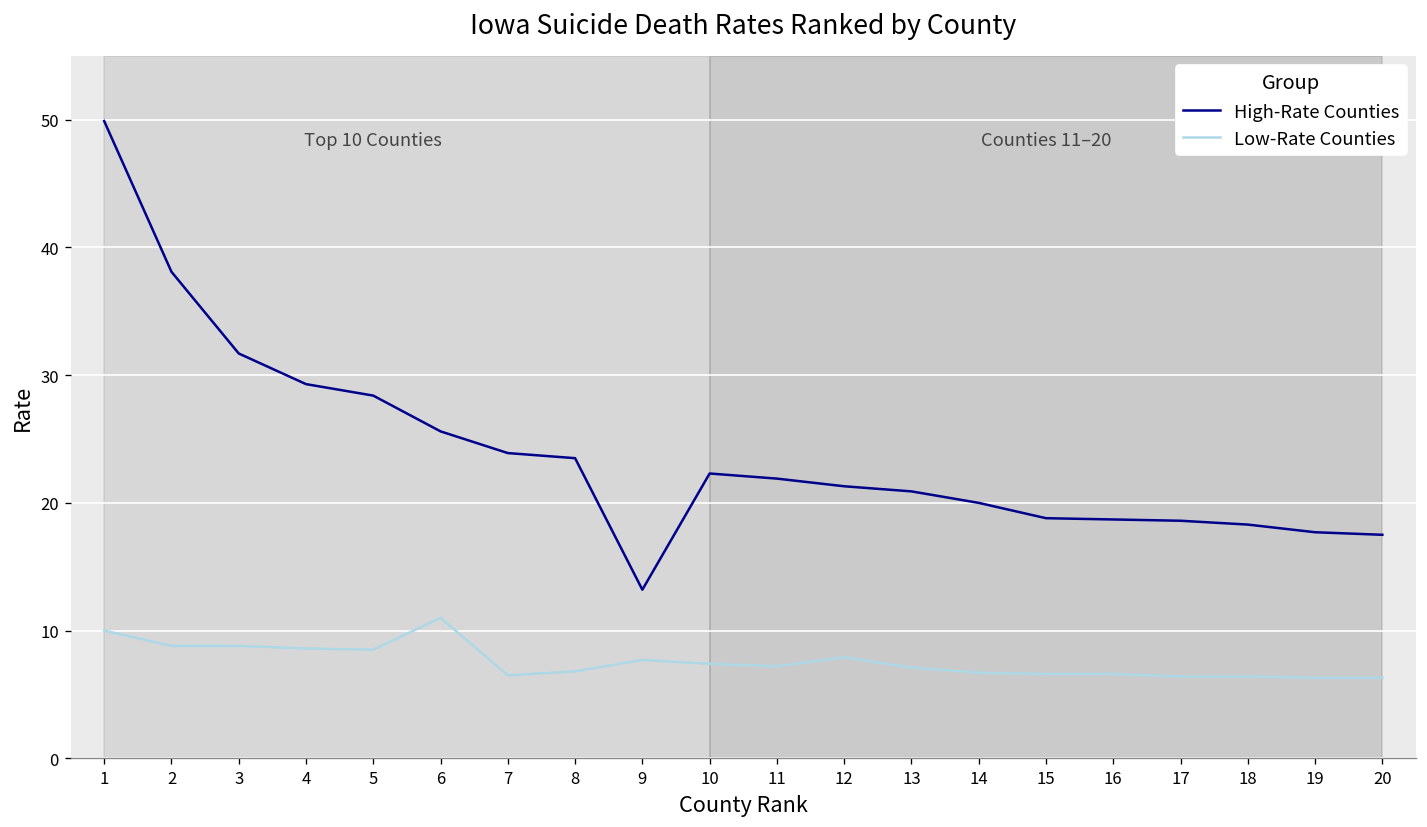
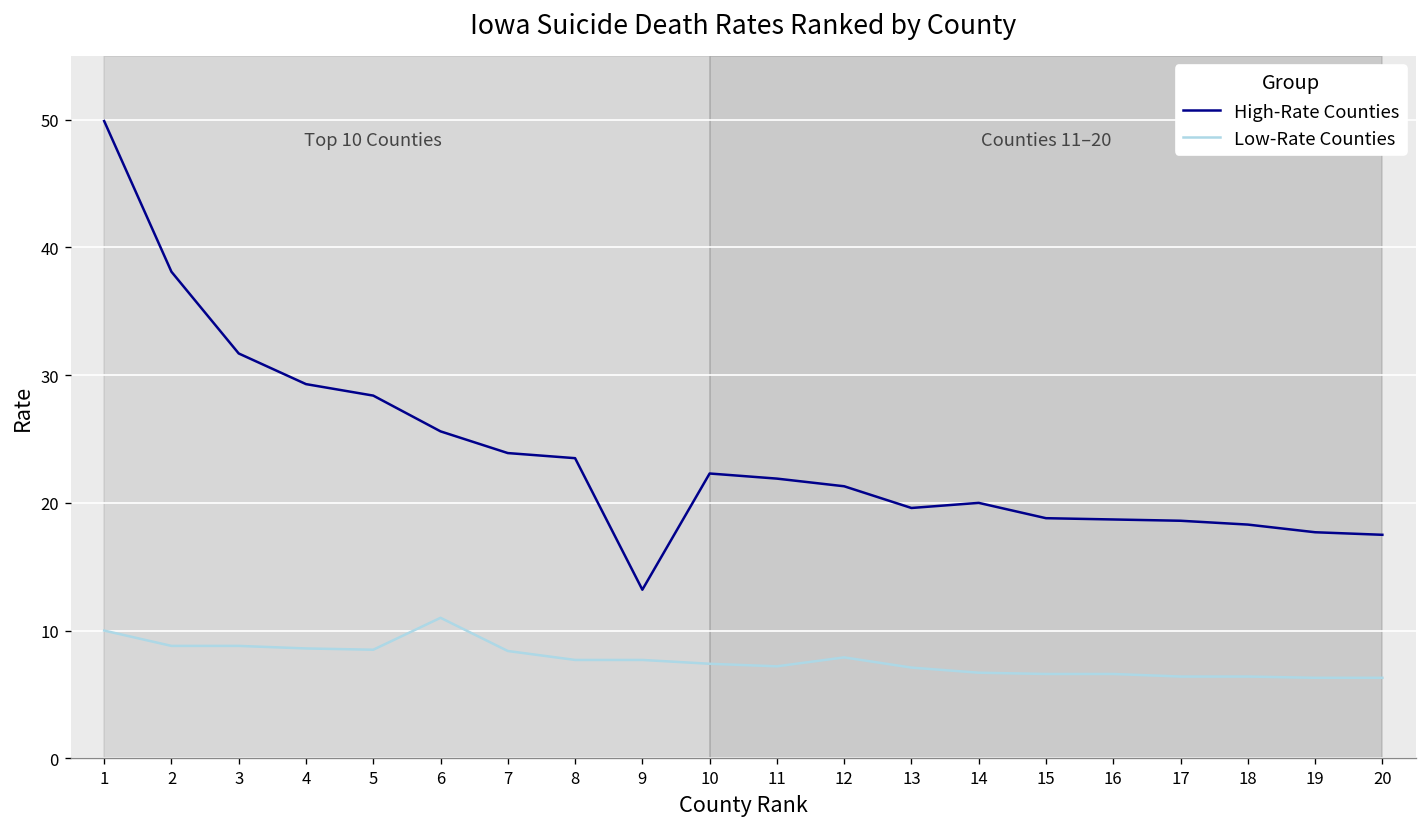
  {
    "High-Rate Counties": {
      "1": 49.9,
      "2": 38.1,
      "3": 31.7,
      "4": 29.3,
      "5": 28.4,
      "6": 25.6,
      "7": 23.9,
      "8": 23.5,
      "9": 13.2,
      "10": 22.3,
      "11": 21.9,
      "12": 21.3,
-     "13": 20.9,
+     "13": 19.6,
      "14": 20.0,
      "15": 18.8,
      "16": 18.7,
      "17": 18.6,
      "18": 18.3,
      "19": 17.7,
      "20": 17.5
    },
    "Low-Rate Counties": {
      "1": 10.0,
      "2": 8.8,
      "3": 8.8,
      "4": 8.6,
      "5": 8.5,
      "6": 11.0,
-     "7": 6.5,
-     "8": 6.8,
+     "7": 8.4,
+     "8": 7.7,
      "9": 7.7,
      "10": 7.4,
      "11": 7.2,
      "12": 7.9,
      "13": 7.1,
      "14": 6.7,
      "15": 6.6,
      "16": 6.6,
      "17": 6.4,
      "18": 6.4,
      "19": 6.3,
      "20": 6.3
    }
  }
